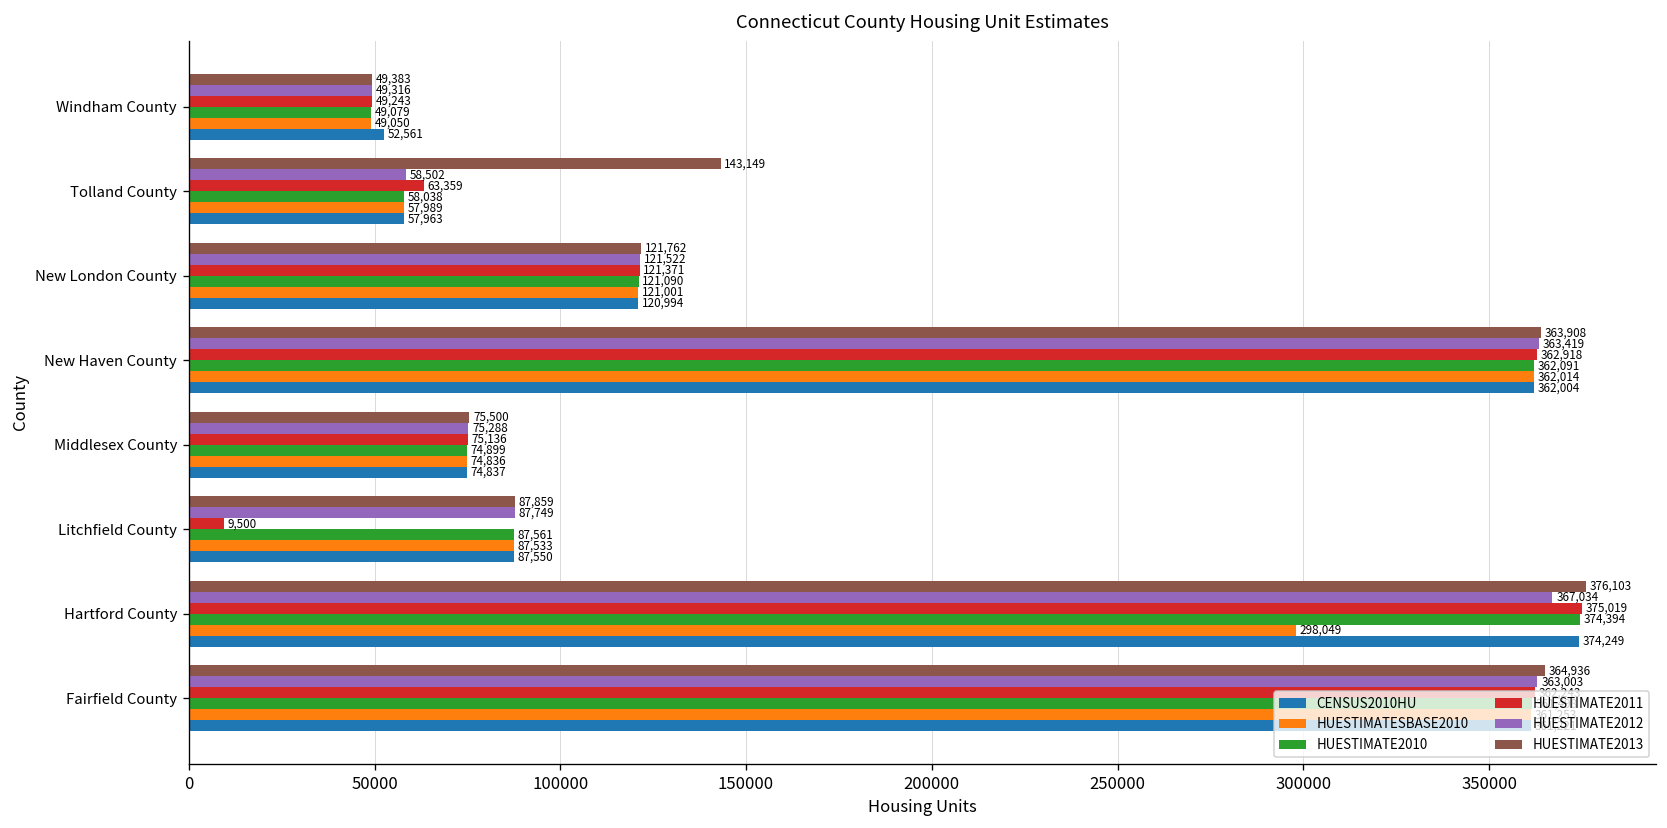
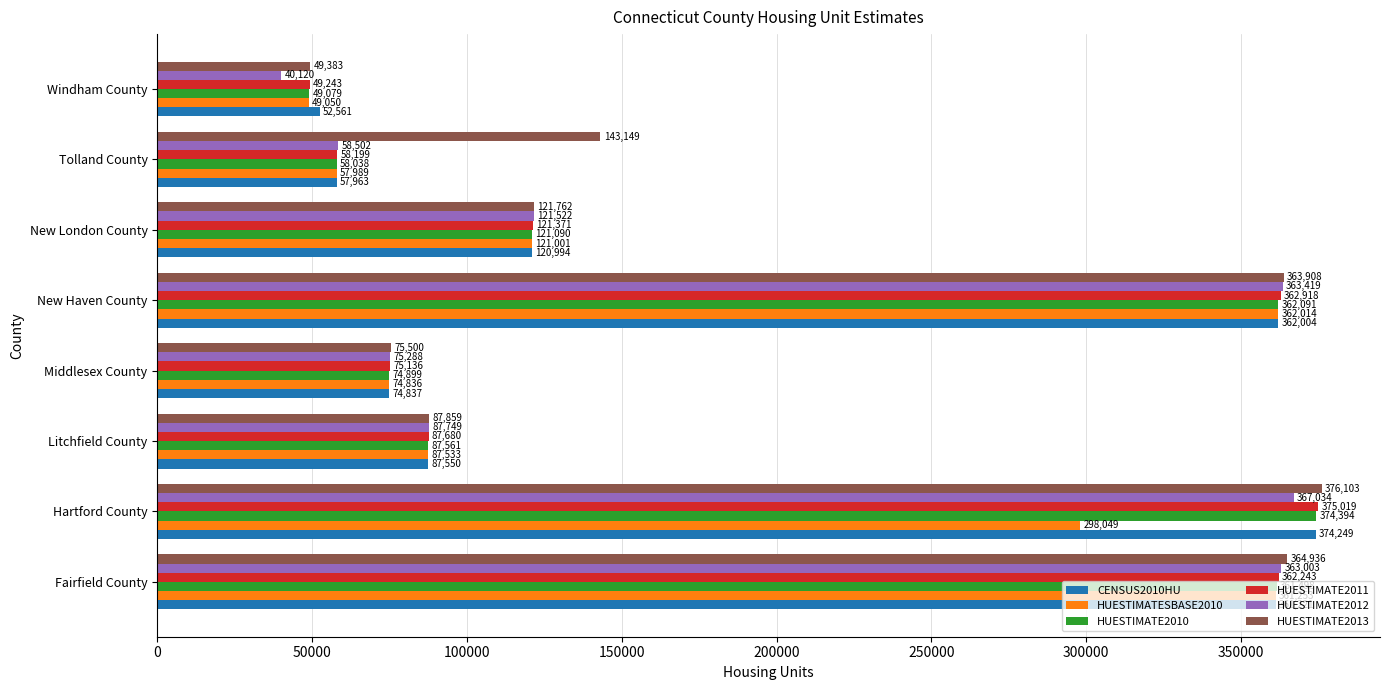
  {
    "CENSUS2010HU": {
      "Windham County": "52,561",
      "Tolland County": "57,963",
      "New London County": "120,994",
      "New Haven County": "362,004",
      "Middlesex County": "74,837",
      "Litchfield County": "87,550",
      "Hartford County": "374,249"
    },
    "HUESTIMATESBASE2010": {
      "Windham County": "49,050",
      "Tolland County": "57,989",
      "New London County": "121,001",
      "New Haven County": "362,014",
      "Middlesex County": "74,836",
      "Litchfield County": "87,533",
      "Hartford County": "298,049"
    },
    "HUESTIMATE2010": {
      "Windham County": "49,079",
      "Tolland County": "58,038",
      "New London County": "121,090",
      "New Haven County": "362,091",
      "Middlesex County": "74,899",
      "Litchfield County": "87,561",
      "Hartford County": "374,394"
    },
    "HUESTIMATE2011": {
      "Windham County": "49,243",
-     "Tolland County": "63,359",
+     "Tolland County": "58,199",
      "New London County": "121,371",
      "New Haven County": "362,918",
      "Middlesex County": "75,136",
-     "Litchfield County": "9,500",
+     "Litchfield County": "87,680",
      "Hartford County": "375,019"
    },
    "HUESTIMATE2012": {
-     "Windham County": "49,316",
+     "Windham County": "40,120",
      "Tolland County": "58,502",
      "New London County": "121,522",
      "New Haven County": "363,419",
      "Middlesex County": "75,288",
      "Litchfield County": "87,749",
      "Hartford County": "367,034",
      "Fairfield County": "363,003"
    },
    "HUESTIMATE2013": {
      "Windham County": "49,383",
      "Tolland County": "143,149",
      "New London County": "121,762",
      "New Haven County": "363,908",
      "Middlesex County": "75,500",
      "Litchfield County": "87,859",
      "Hartford County": "376,103",
      "Fairfield County": "364,936"
    }
  }
